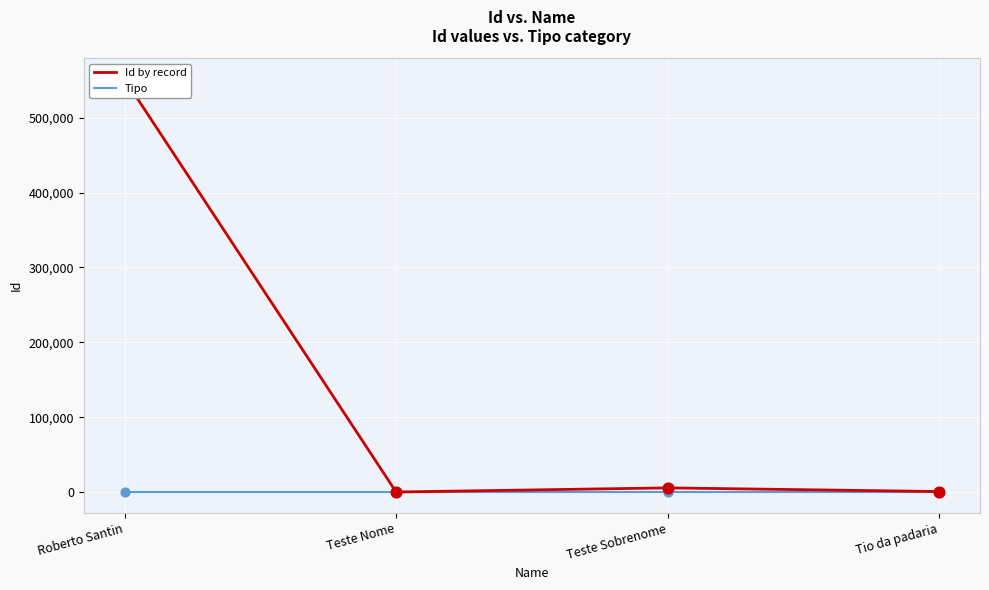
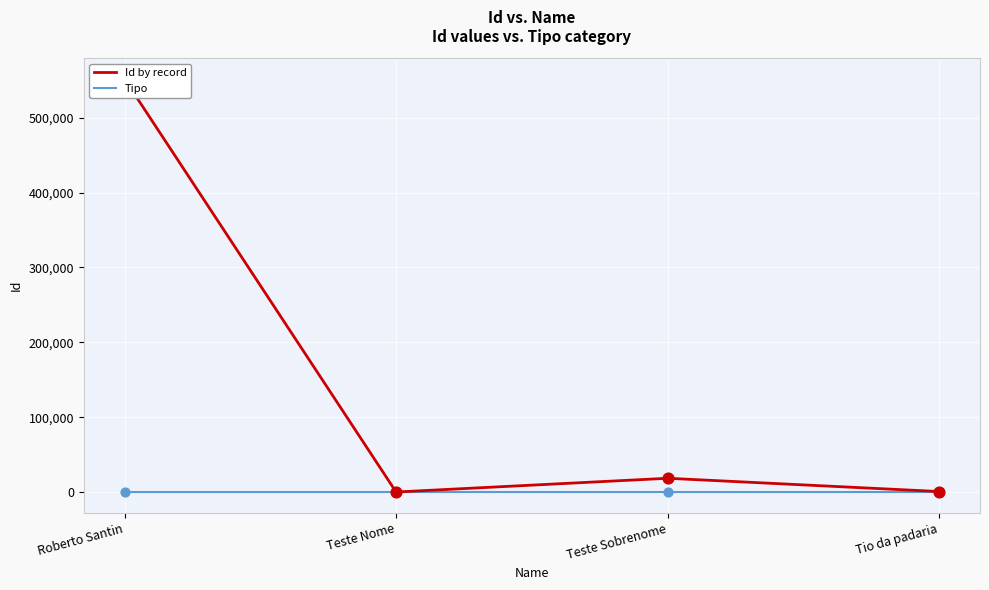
  {
    "Id by record": {
-     "Teste Sobrenome": "10,000"
+     "Teste Sobrenome": "20,000"
    },
    "Tipo": {
      "Roberto Santin": "0",
      "Teste Sobrenome": "0"
    }
  }
